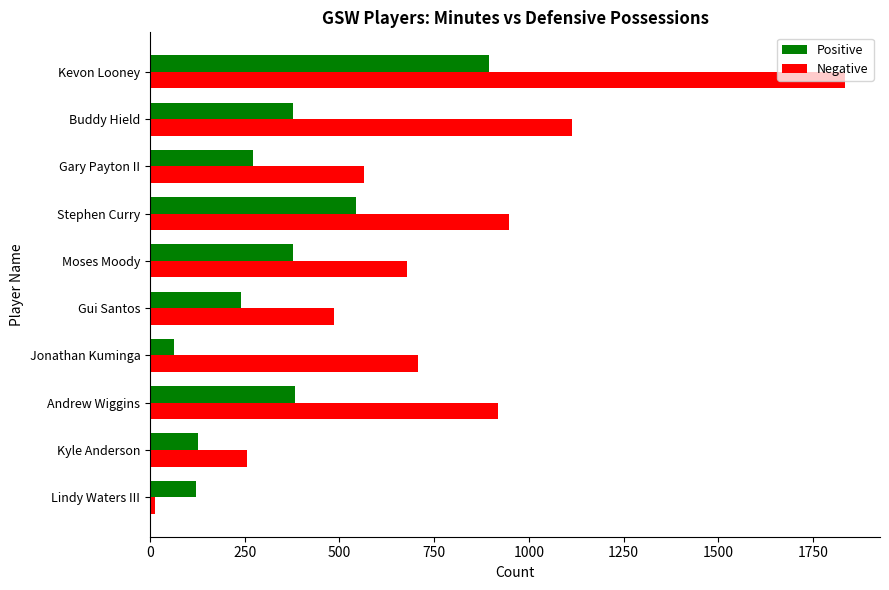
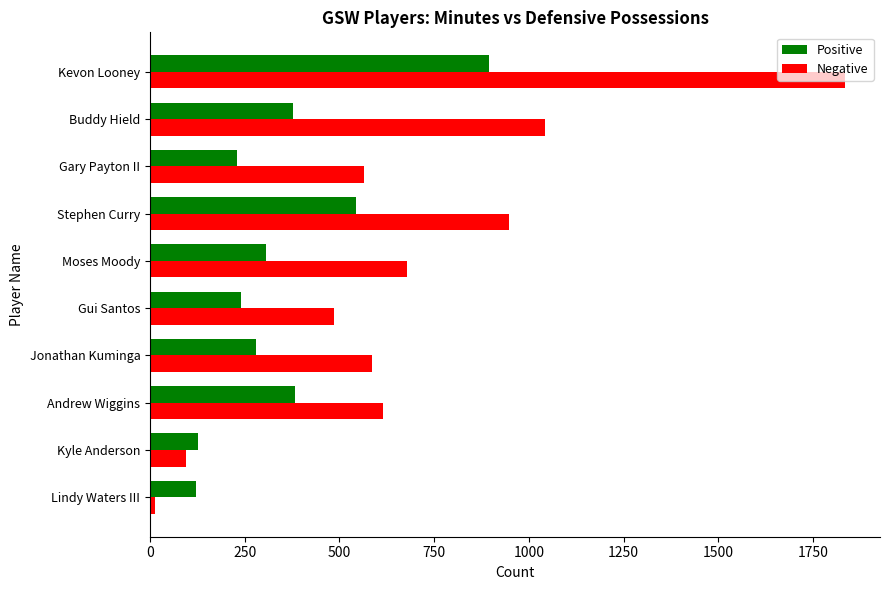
  {
    "Positive": {
      "Kevon Looney": 900,
      "Buddy Hield": 380,
-     "Gary Payton II": 270,
+     "Gary Payton II": 230,
      "Stephen Curry": 540,
-     "Moses Moody": 380,
+     "Moses Moody": 310,
      "Gui Santos": 240,
-     "Jonathan Kuminga": 60,
+     "Jonathan Kuminga": 280,
      "Andrew Wiggins": 380,
      "Kyle Anderson": 130,
      "Lindy Waters III": 120
    },
    "Negative": {
-     "Buddy Hield": 1110,
+     "Buddy Hield": 1040,
      "Gary Payton II": 570,
      "Stephen Curry": 950,
      "Moses Moody": 680,
      "Gui Santos": 490,
-     "Jonathan Kuminga": 710,
-     "Andrew Wiggins": 920,
-     "Kyle Anderson": 260,
+     "Jonathan Kuminga": 590,
+     "Andrew Wiggins": 620,
+     "Kyle Anderson": 90,
      "Lindy Waters III": 10
    }
  }
